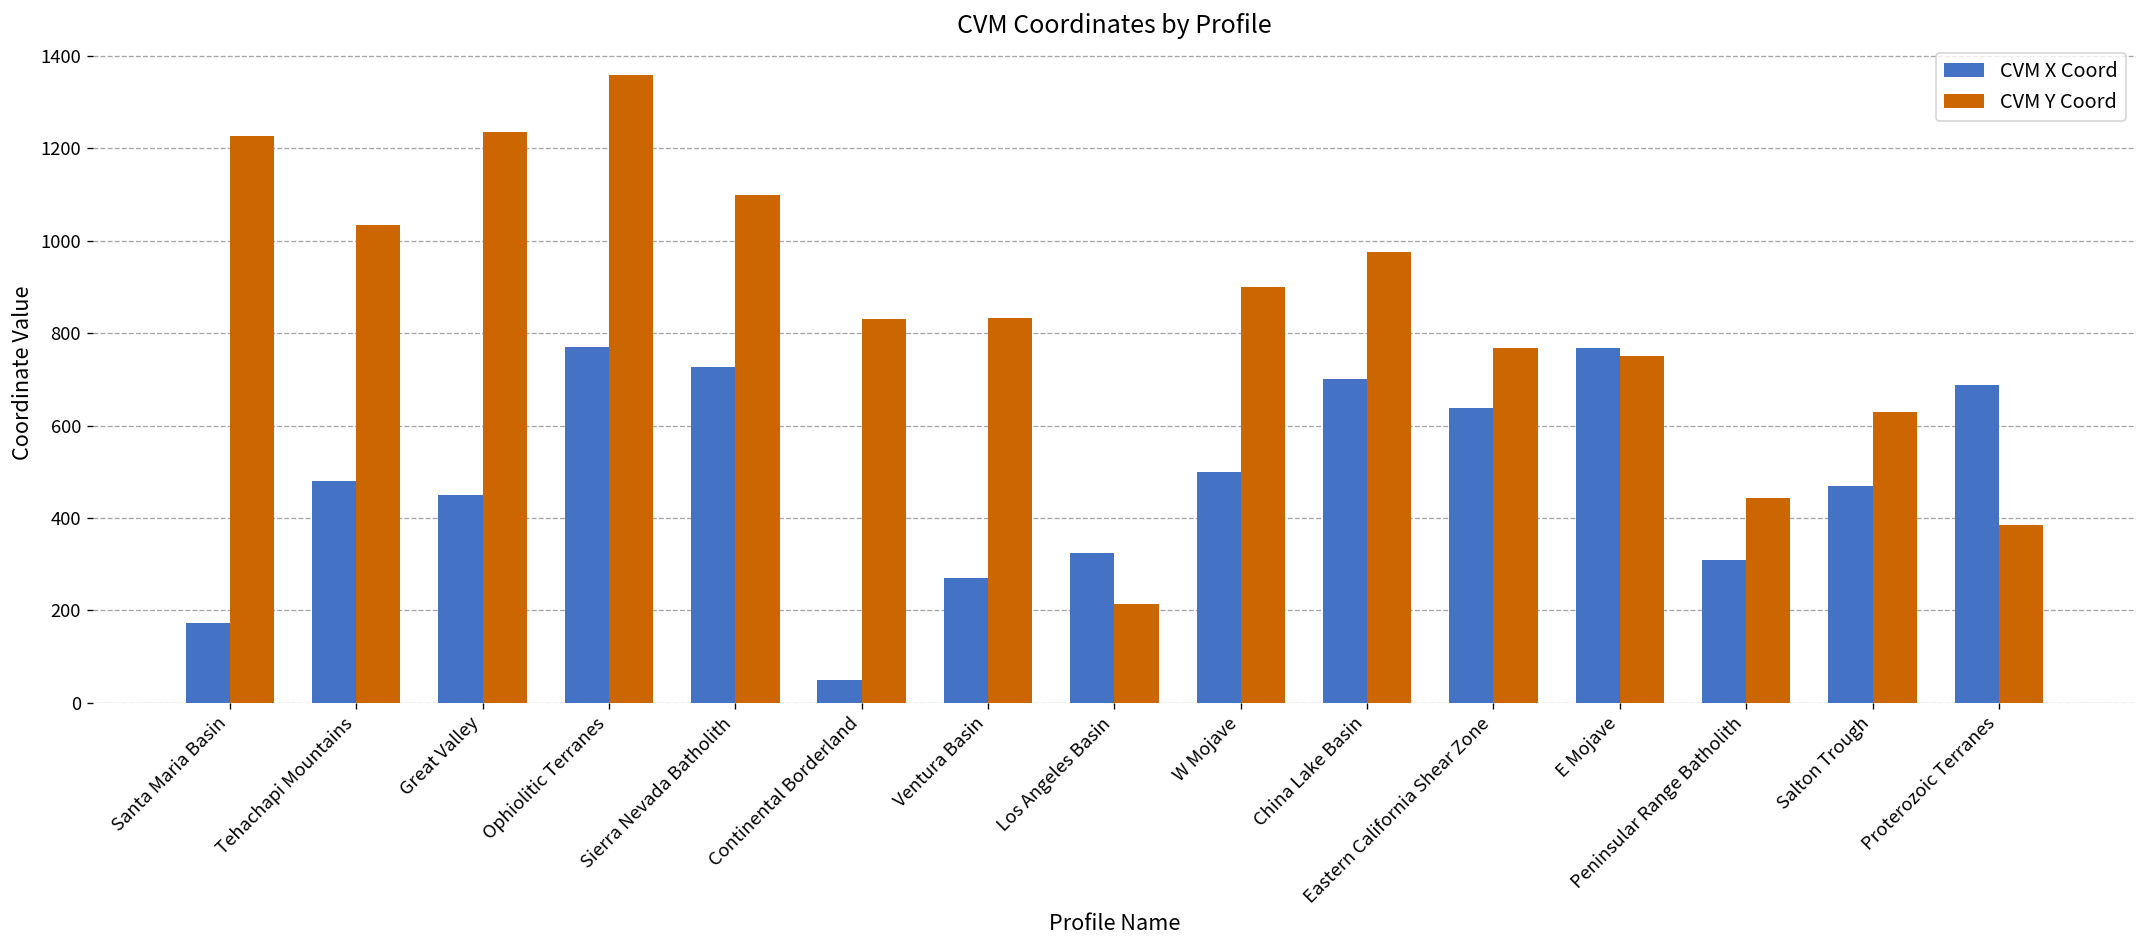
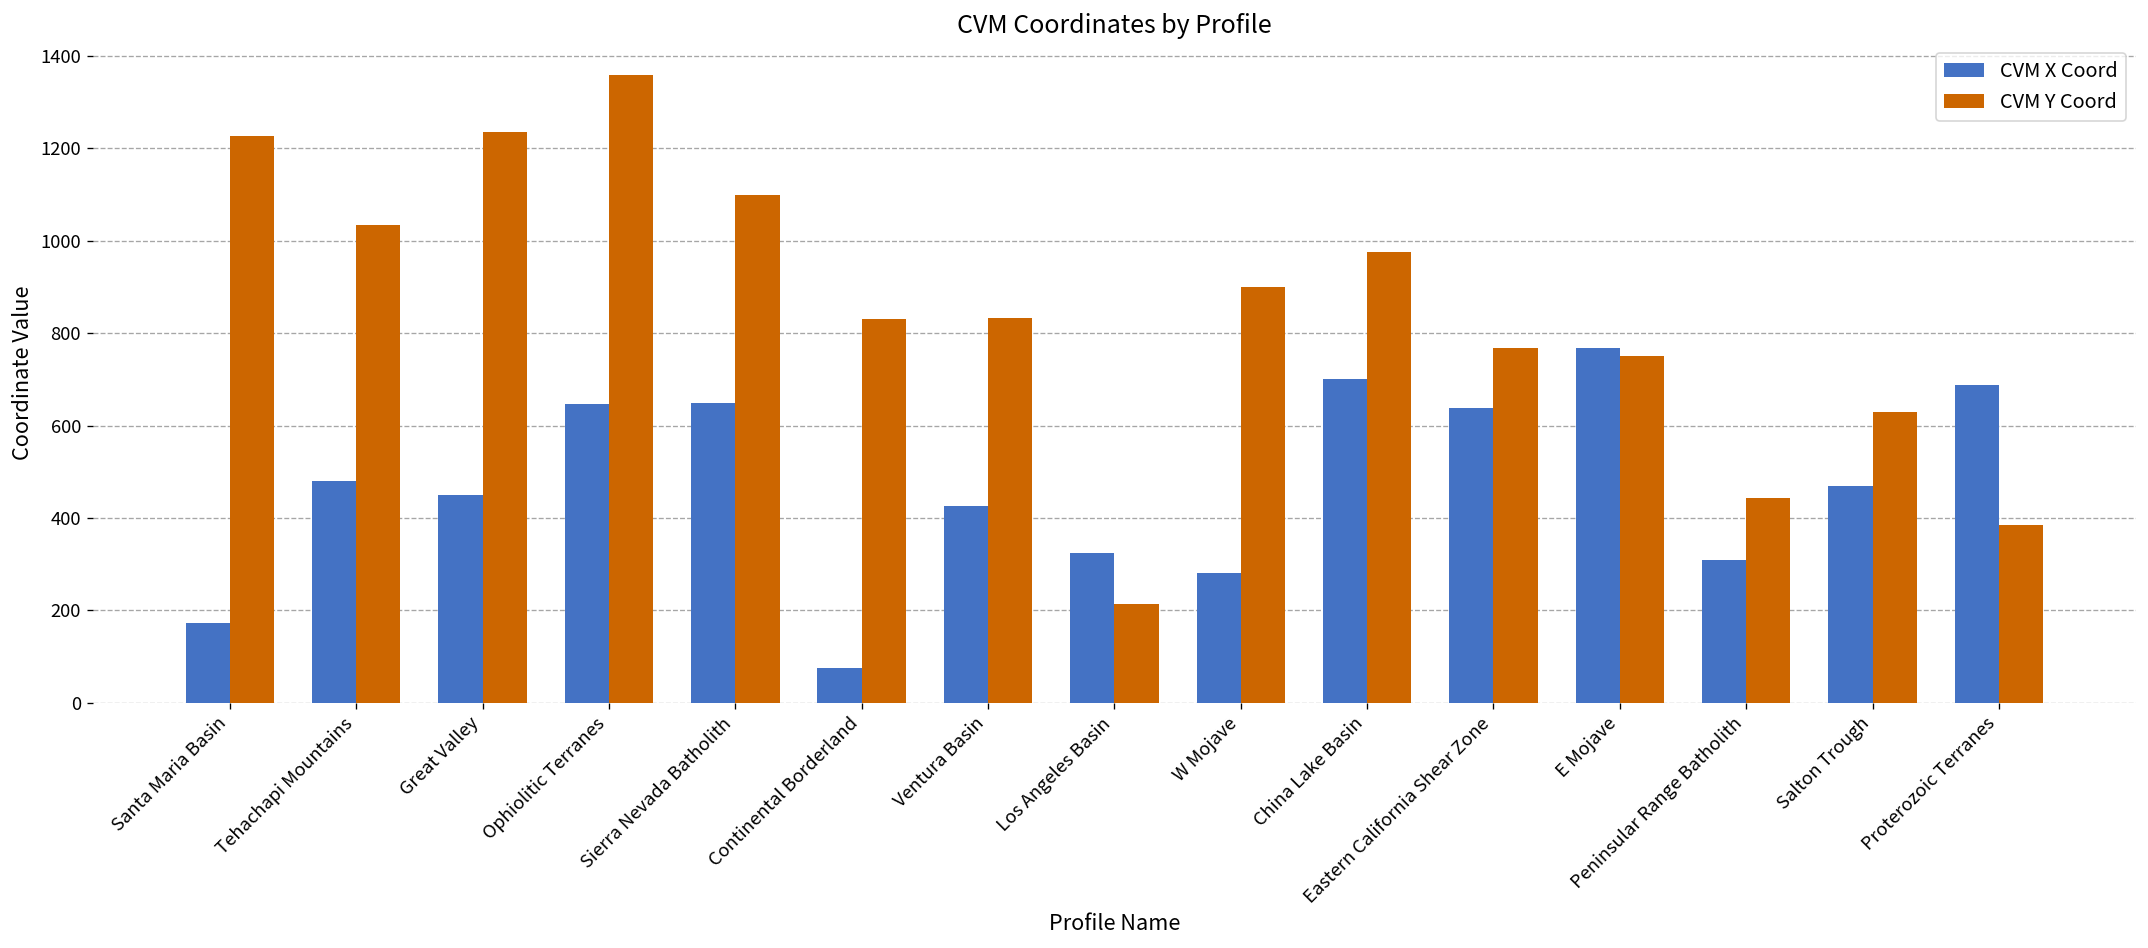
  {
    "CVM X Coord": {
      "Santa Maria Basin": 170,
      "Tehachapi Mountains": 480,
      "Great Valley": 450,
-     "Ophiolitic Terranes": 770,
-     "Sierra Nevada Batholith": 730,
-     "Continental Borderland": 50,
-     "Ventura Basin": 270,
+     "Ophiolitic Terranes": 650,
+     "Sierra Nevada Batholith": 650,
+     "Continental Borderland": 80,
+     "Ventura Basin": 430,
      "Los Angeles Basin": 330,
-     "W Mojave": 500,
+     "W Mojave": 280,
      "China Lake Basin": 700,
      "Eastern California Shear Zone": 640,
      "E Mojave": 770,
      "Peninsular Range Batholith": 310,
      "Salton Trough": 470,
      "Proterozoic Terranes": 690
    },
    "CVM Y Coord": {
      "Santa Maria Basin": 1230,
      "Tehachapi Mountains": 1040,
      "Great Valley": 1240,
      "Ophiolitic Terranes": 1360,
      "Sierra Nevada Batholith": 1100,
      "Continental Borderland": 830,
      "Ventura Basin": 830,
      "Los Angeles Basin": 210,
      "W Mojave": 900,
      "China Lake Basin": 980,
      "Eastern California Shear Zone": 770,
      "E Mojave": 750,
      "Peninsular Range Batholith": 440,
      "Salton Trough": 630,
      "Proterozoic Terranes": 390
    }
  }
